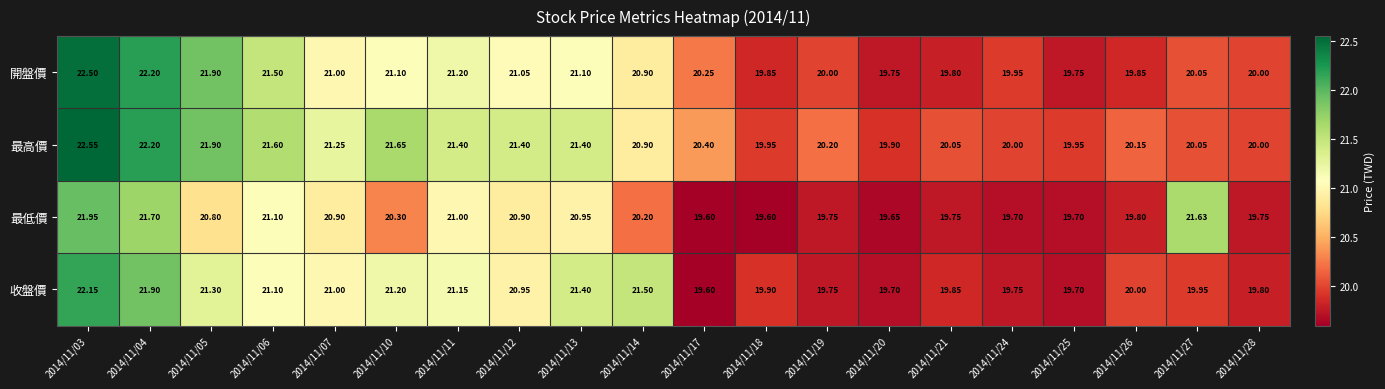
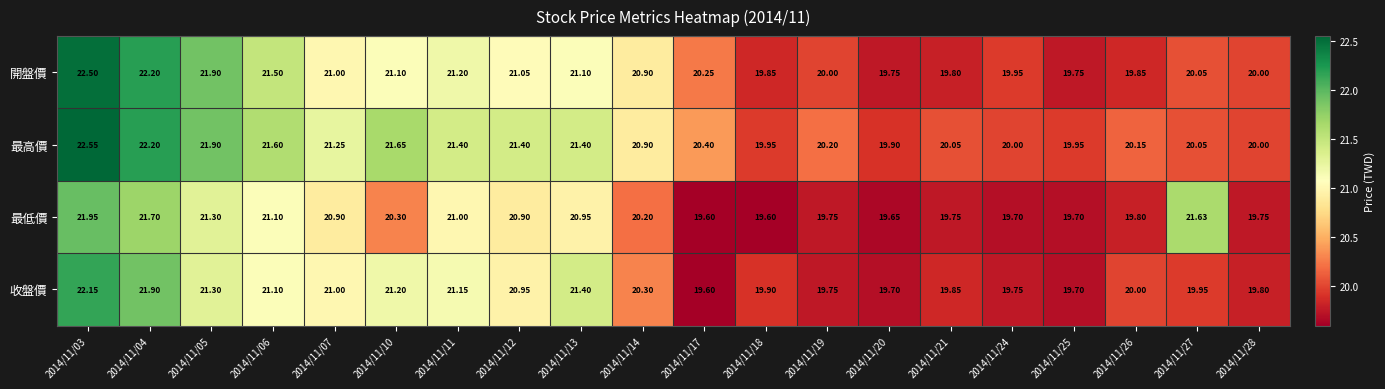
  {
    "開盤價": {
      "2014/11/03": 22.50,
      "2014/11/04": 22.20,
      "2014/11/05": 21.90,
      "2014/11/06": 21.50,
      "2014/11/07": 21.00,
      "2014/11/10": 21.10,
      "2014/11/11": 21.20,
      "2014/11/12": 21.05,
      "2014/11/13": 21.10,
      "2014/11/14": 20.90,
      "2014/11/17": 20.25,
      "2014/11/18": 19.85,
      "2014/11/19": 20.00,
      "2014/11/20": 19.75,
      "2014/11/21": 19.80,
      "2014/11/24": 19.95,
      "2014/11/25": 19.75,
      "2014/11/26": 19.85,
      "2014/11/27": 20.05,
      "2014/11/28": 20.00
    },
    "最高價": {
      "2014/11/03": 22.55,
      "2014/11/04": 22.20,
      "2014/11/05": 21.90,
      "2014/11/06": 21.60,
      "2014/11/07": 21.25,
      "2014/11/10": 21.65,
      "2014/11/11": 21.40,
      "2014/11/12": 21.40,
      "2014/11/13": 21.40,
      "2014/11/14": 20.90,
      "2014/11/17": 20.40,
      "2014/11/18": 19.95,
      "2014/11/19": 20.20,
      "2014/11/20": 19.90,
      "2014/11/21": 20.05,
      "2014/11/24": 20.00,
      "2014/11/25": 19.95,
      "2014/11/26": 20.15,
      "2014/11/27": 20.05,
      "2014/11/28": 20.00
    },
    "最低價": {
      "2014/11/03": 21.95,
      "2014/11/04": 21.70,
-     "2014/11/05": 20.80,
+     "2014/11/05": 21.30,
      "2014/11/06": 21.10,
      "2014/11/07": 20.90,
      "2014/11/10": 20.30,
      "2014/11/11": 21.00,
      "2014/11/12": 20.90,
      "2014/11/13": 20.95,
      "2014/11/14": 20.20,
      "2014/11/17": 19.60,
      "2014/11/18": 19.60,
      "2014/11/19": 19.75,
      "2014/11/20": 19.65,
      "2014/11/21": 19.75,
      "2014/11/24": 19.70,
      "2014/11/25": 19.70,
      "2014/11/26": 19.80,
      "2014/11/27": 21.63,
      "2014/11/28": 19.75
    },
    "收盤價": {
      "2014/11/03": 22.15,
      "2014/11/04": 21.90,
      "2014/11/05": 21.30,
      "2014/11/06": 21.10,
      "2014/11/07": 21.00,
      "2014/11/10": 21.20,
      "2014/11/11": 21.15,
      "2014/11/12": 20.95,
      "2014/11/13": 21.40,
-     "2014/11/14": 21.50,
+     "2014/11/14": 20.30,
      "2014/11/17": 19.60,
      "2014/11/18": 19.90,
      "2014/11/19": 19.75,
      "2014/11/20": 19.70,
      "2014/11/21": 19.85,
      "2014/11/24": 19.75,
      "2014/11/25": 19.70,
      "2014/11/26": 20.00,
      "2014/11/27": 19.95,
      "2014/11/28": 19.80
    }
  }
